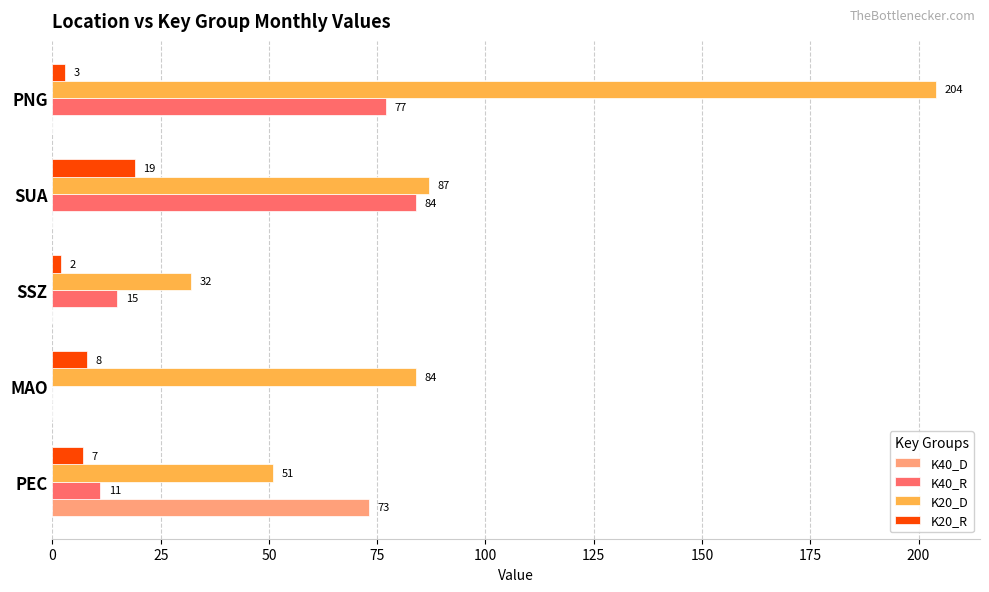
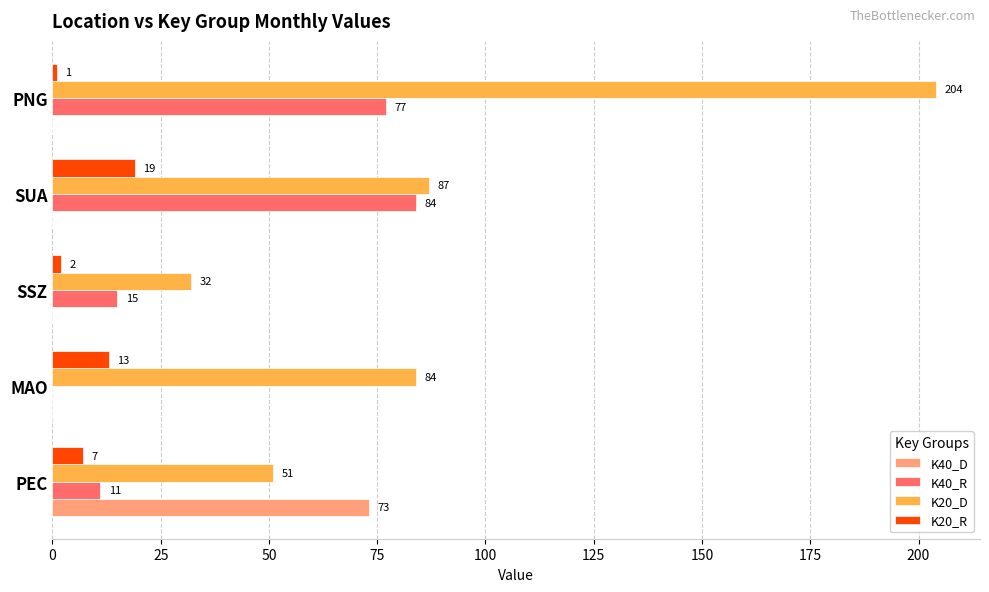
  {
    "K20_R": {
-     "PNG": 3,
+     "PNG": 1,
      "SUA": 19,
      "SSZ": 2,
-     "MAO": 8,
+     "MAO": 13,
      "PEC": 7
    }
  }
